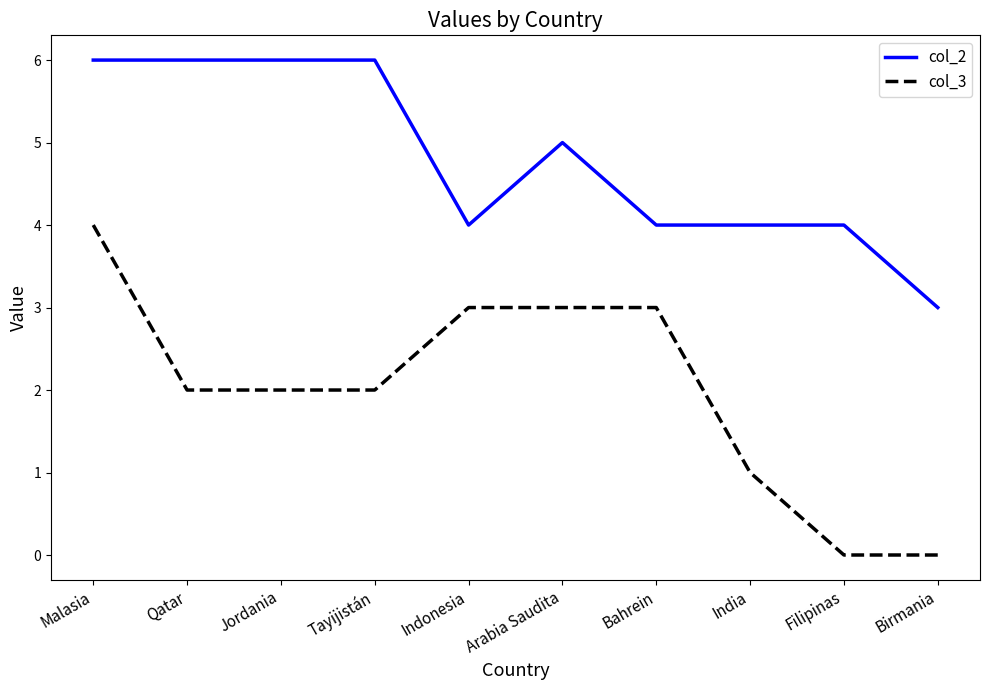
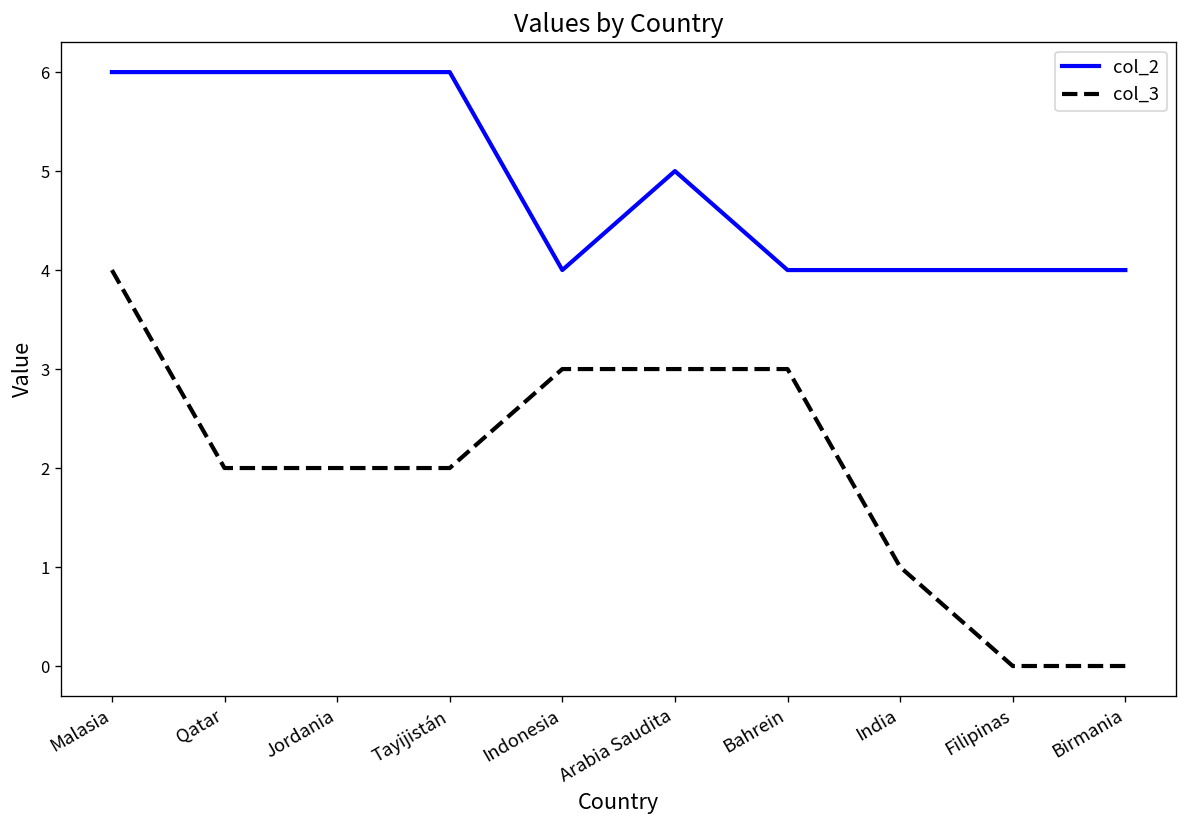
  {
    "col_2": {
      "Malasia": 6,
      "Qatar": 6,
      "Jordania": 6,
      "Tayijistán": 6,
      "Indonesia": 4,
      "Arabia Saudita": 5,
      "Bahrein": 4,
      "India": 4,
      "Filipinas": 4,
-     "Birmania": 3
+     "Birmania": 4
    },
    "col_3": {
      "Malasia": 4,
      "Qatar": 2,
      "Jordania": 2,
      "Tayijistán": 2,
      "Indonesia": 3,
      "Arabia Saudita": 3,
      "Bahrein": 3,
      "India": 1,
      "Filipinas": 0,
      "Birmania": 0
    }
  }
